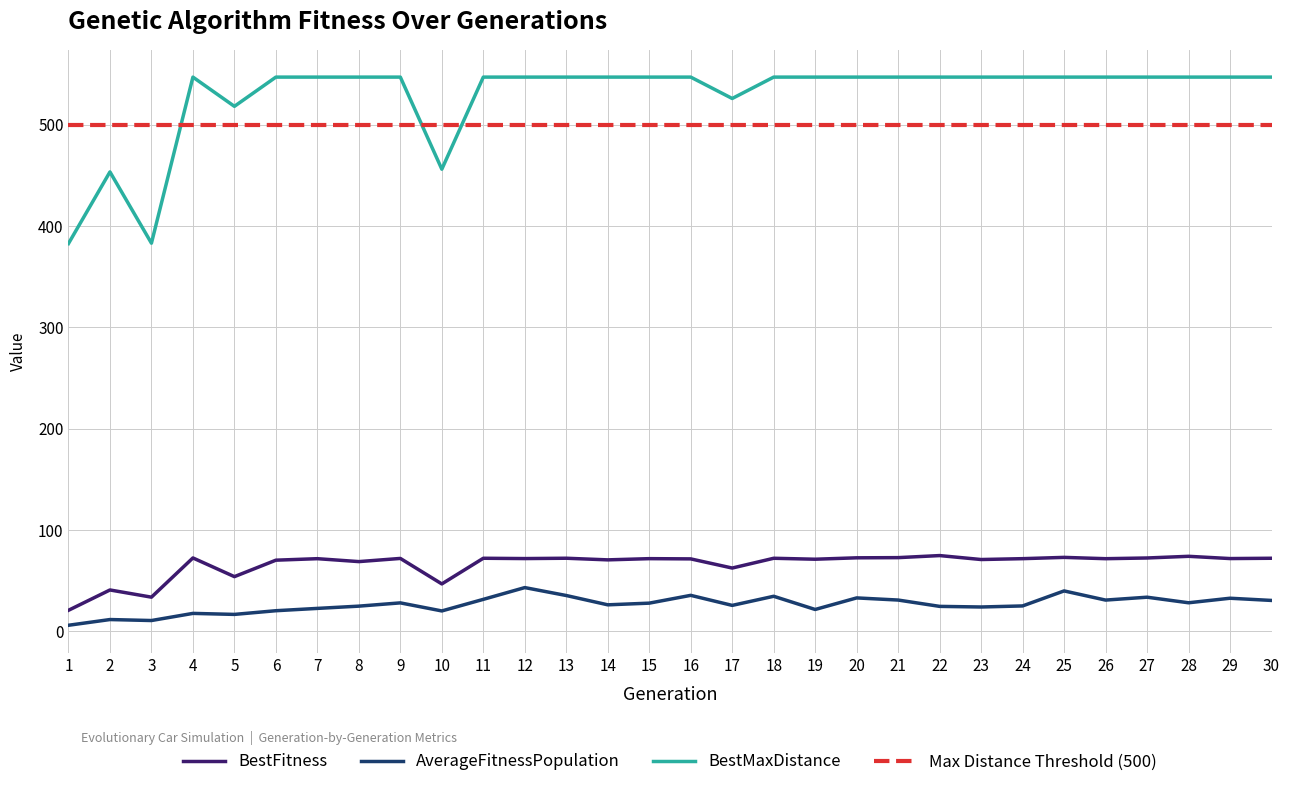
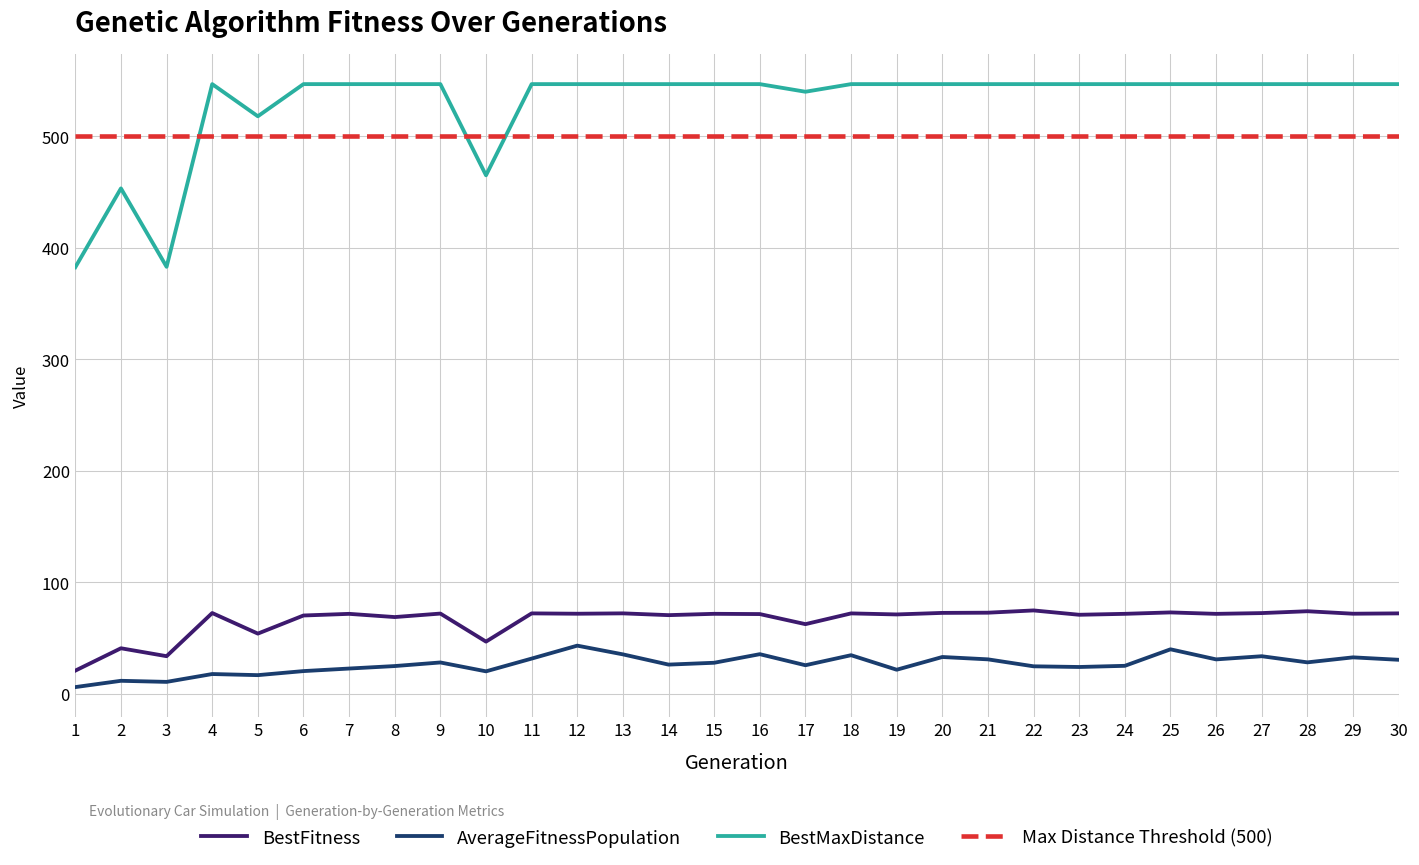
  {
    "BestMaxDistance": {
      "1": 383,
      "2": 453,
      "3": 383,
      "4": 547,
      "5": 518,
      "6": 547,
      "7": 547,
      "8": 547,
      "9": 547,
-     "10": 456,
+     "10": 465,
      "11": 547,
      "12": 547,
      "13": 547,
      "14": 547,
      "15": 547,
      "16": 547,
-     "17": 526,
+     "17": 540,
      "18": 547,
      "19": 547,
      "20": 547,
      "21": 547,
      "22": 547,
      "23": 547,
      "24": 547,
      "25": 547,
      "26": 547,
      "27": 547,
      "28": 547,
      "29": 547,
      "30": 547
    }
  }
